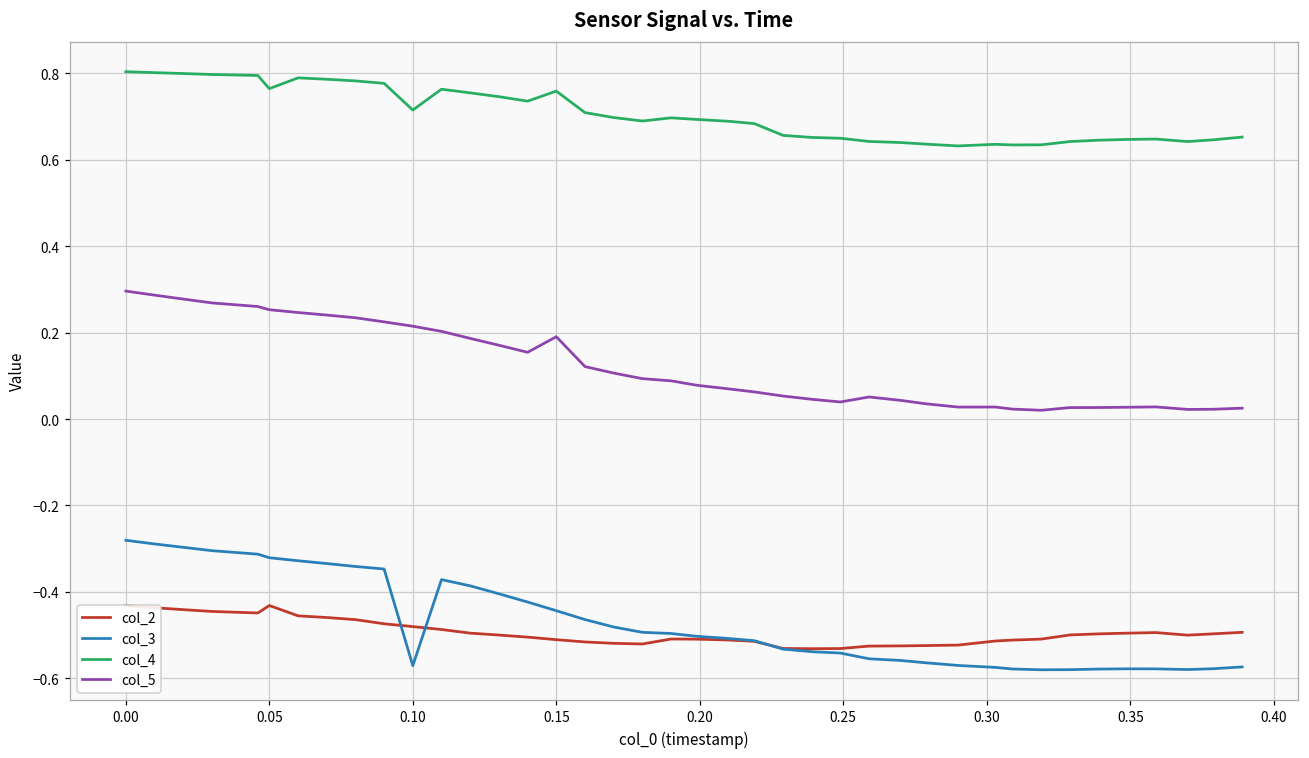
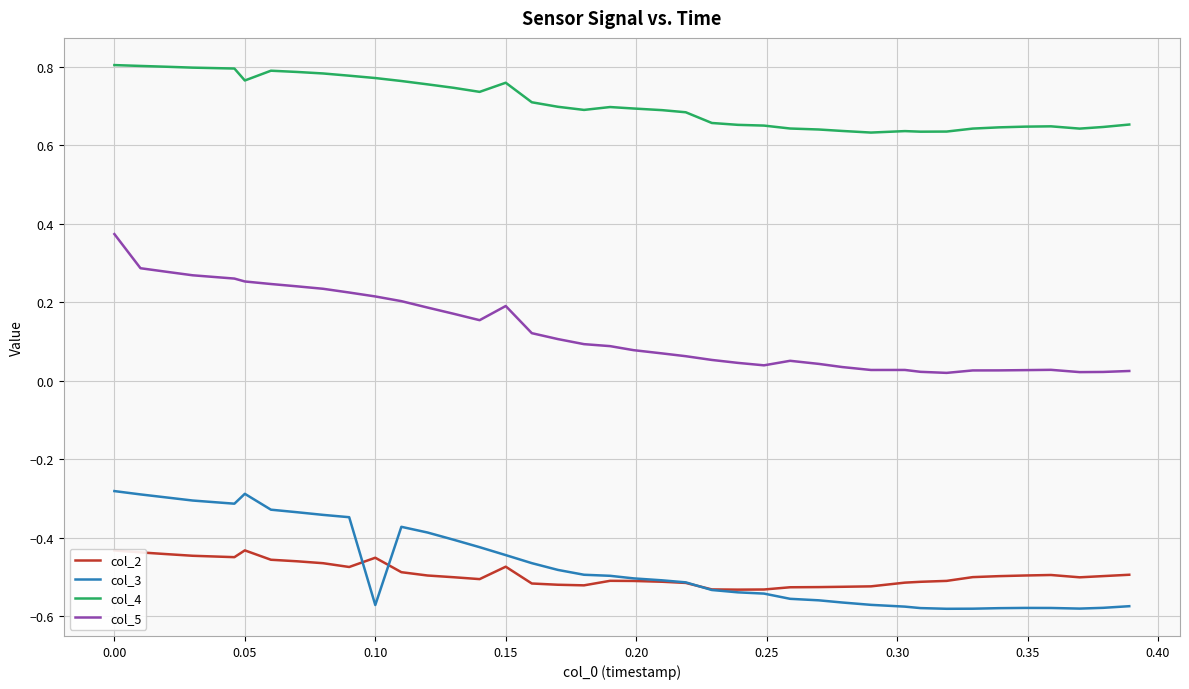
  {
    "col_2": {
      "0.05": -0.43,
-     "0.10": -0.48,
-     "0.15": -0.51
+     "0.10": -0.45,
+     "0.15": -0.47
    },
    "col_3": {
      "0.00": -0.28,
-     "0.05": -0.32,
+     "0.05": -0.29,
      "0.10": -0.57,
      "0.15": -0.44
    },
    "col_4": {
      "0.00": 0.80,
      "0.05": 0.76,
-     "0.10": 0.72,
+     "0.10": 0.77,
      "0.15": 0.76
    },
    "col_5": {
-     "0.00": 0.30,
+     "0.00": 0.37,
      "0.05": 0.25,
      "0.10": 0.21,
      "0.15": 0.19
    }
  }
